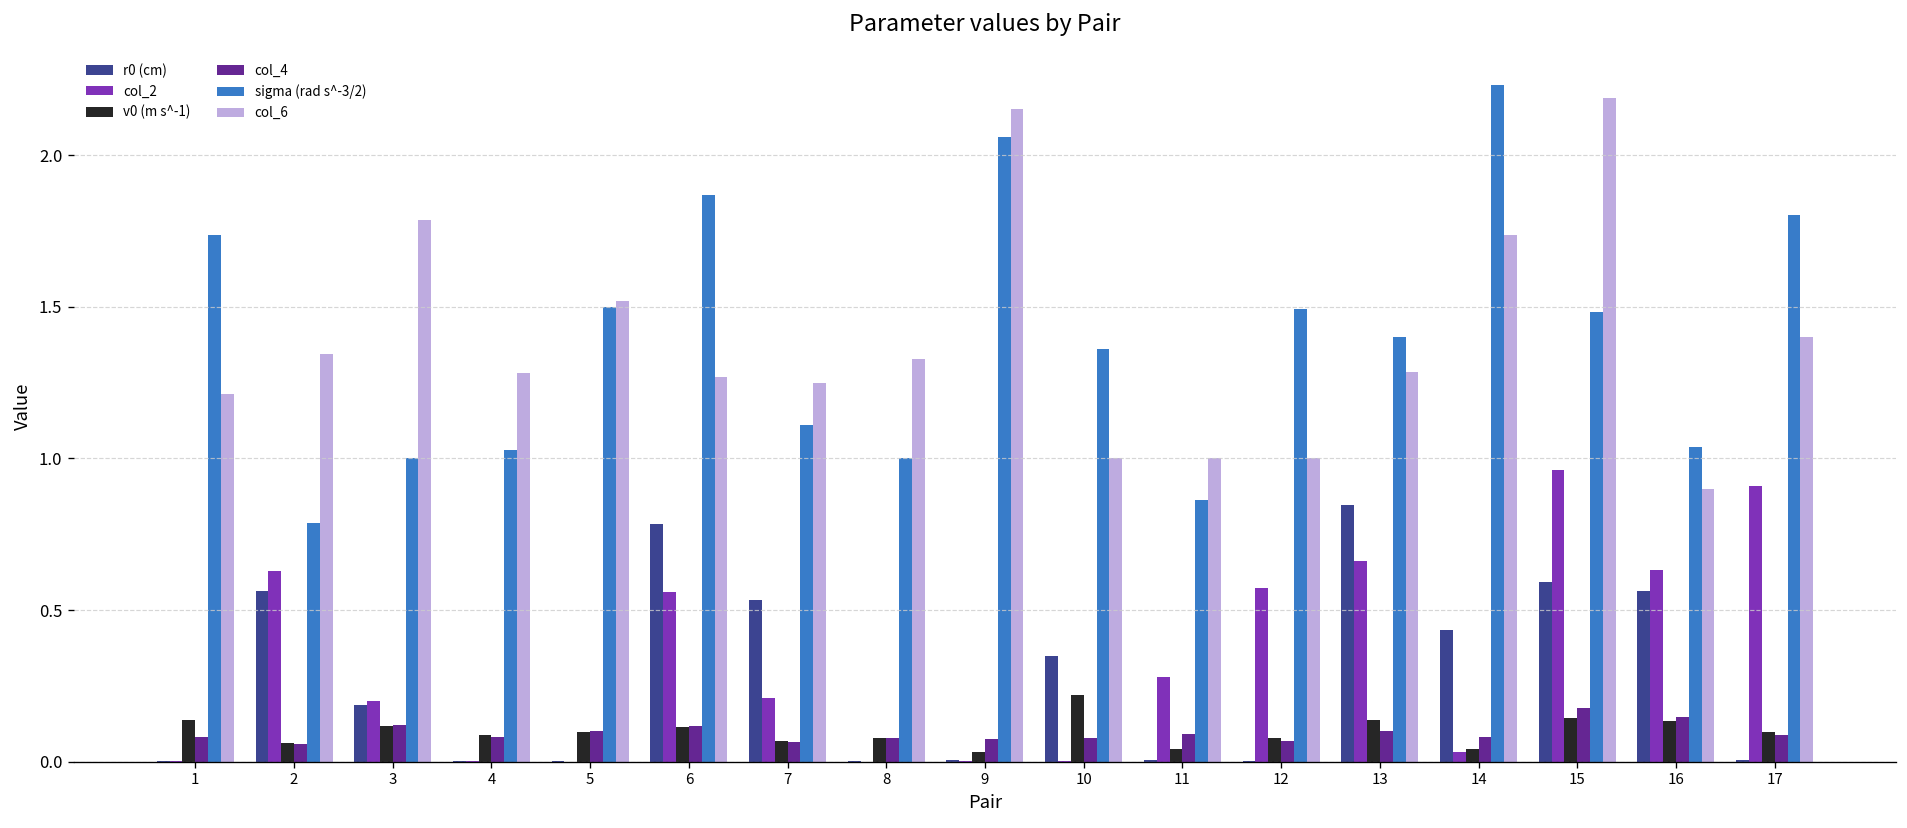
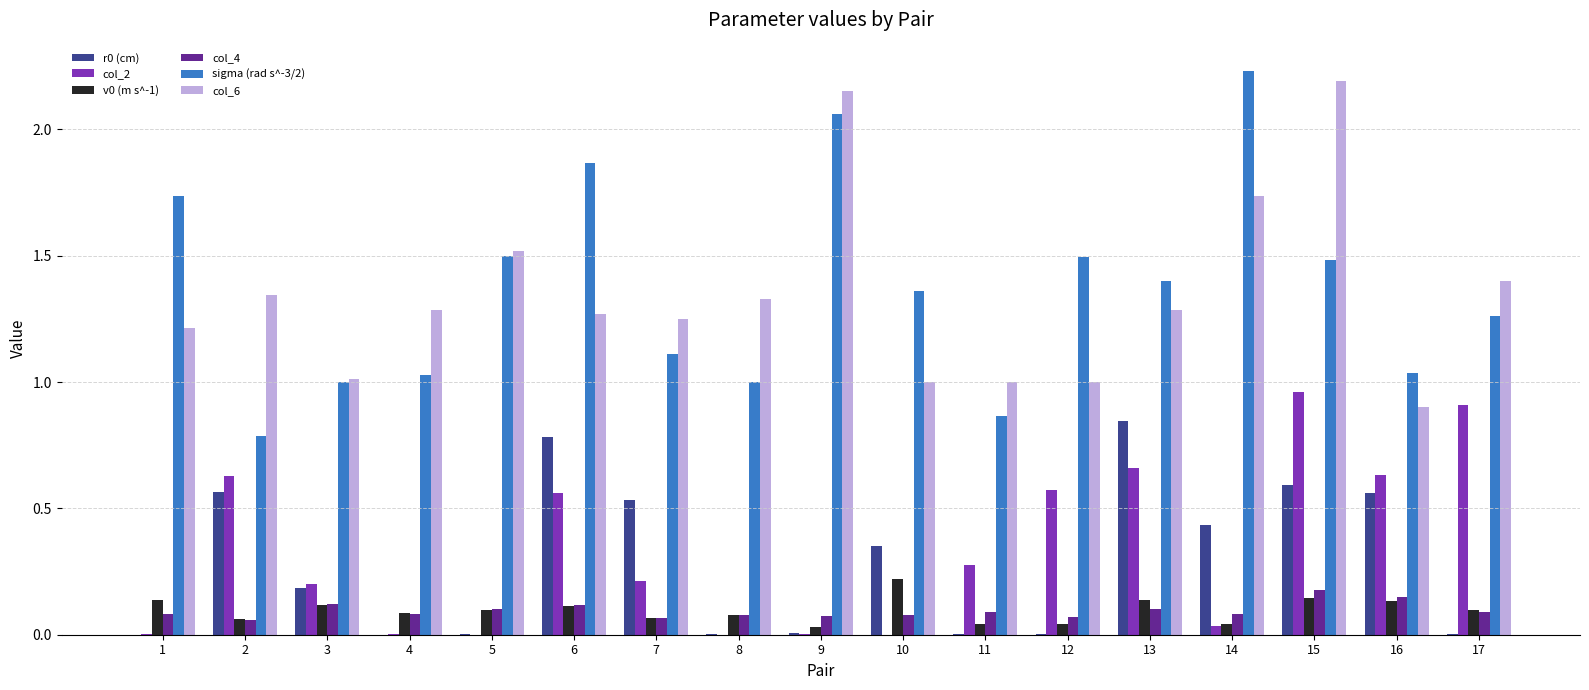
  {
    "v0 (m s^-1)": {
      "1": 0.14,
      "2": 0.06,
      "3": 0.12,
      "4": 0.09,
      "5": 0.10,
      "6": 0.11,
      "7": 0.07,
      "8": 0.08,
      "9": 0.03,
      "10": 0.22,
      "11": 0.04,
-     "12": 0.08,
+     "12": 0.04,
      "13": 0.14,
      "14": 0.04,
      "15": 0.15,
      "16": 0.13,
      "17": 0.10
    },
    "sigma (rad s^-3/2)": {
      "1": 1.74,
      "2": 0.79,
      "3": 1.00,
      "4": 1.03,
      "5": 1.50,
      "6": 1.87,
      "7": 1.11,
      "8": 1.00,
      "9": 2.06,
      "10": 1.36,
      "11": 0.86,
      "12": 1.49,
      "13": 1.40,
      "14": 2.23,
      "15": 1.48,
      "16": 1.04,
-     "17": 1.80
+     "17": 1.26
    },
    "col_6": {
      "1": 1.21,
      "2": 1.35,
-     "3": 1.79,
+     "3": 1.01,
      "4": 1.28,
      "5": 1.52,
      "6": 1.27,
      "7": 1.25,
      "8": 1.33,
      "9": 2.15,
      "10": 1.00,
      "11": 1.00,
      "12": 1.00,
      "13": 1.28,
      "14": 1.74,
      "15": 2.19,
      "16": 0.90,
      "17": 1.40
    }
  }
